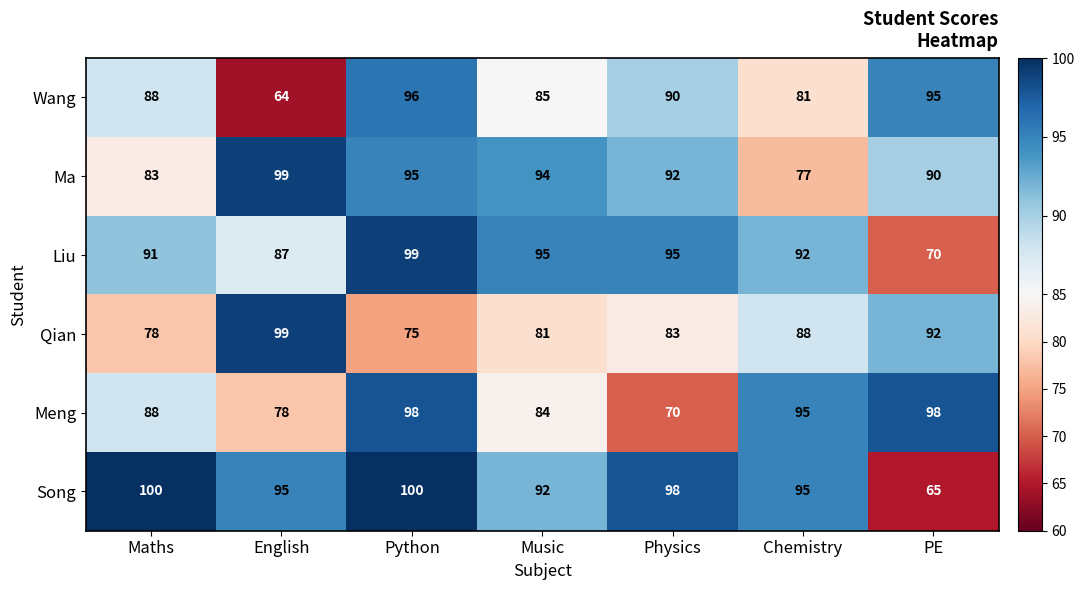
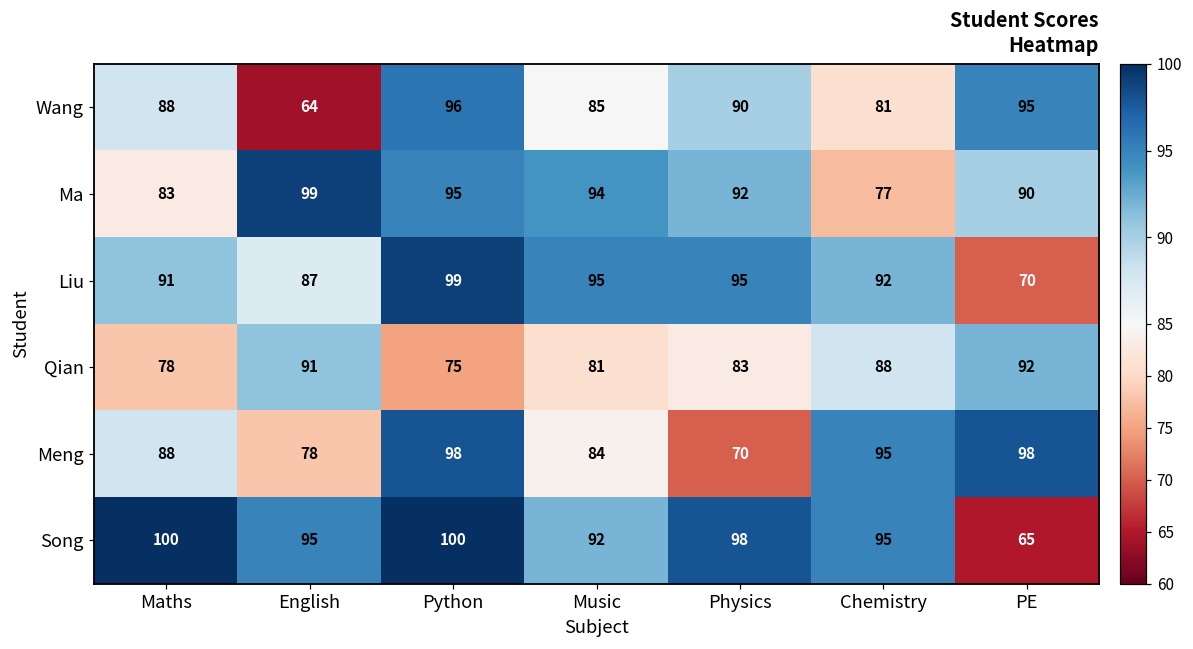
  {
    "Wang": {
      "Maths": 88,
      "English": 64,
      "Python": 96,
      "Music": 85,
      "Physics": 90,
      "Chemistry": 81,
      "PE": 95
    },
    "Ma": {
      "Maths": 83,
      "English": 99,
      "Python": 95,
      "Music": 94,
      "Physics": 92,
      "Chemistry": 77,
      "PE": 90
    },
    "Liu": {
      "Maths": 91,
      "English": 87,
      "Python": 99,
      "Music": 95,
      "Physics": 95,
      "Chemistry": 92,
      "PE": 70
    },
    "Qian": {
      "Maths": 78,
-     "English": 99,
+     "English": 91,
      "Python": 75,
      "Music": 81,
      "Physics": 83,
      "Chemistry": 88,
      "PE": 92
    },
    "Meng": {
      "Maths": 88,
      "English": 78,
      "Python": 98,
      "Music": 84,
      "Physics": 70,
      "Chemistry": 95,
      "PE": 98
    },
    "Song": {
      "Maths": 100,
      "English": 95,
      "Python": 100,
      "Music": 92,
      "Physics": 98,
      "Chemistry": 95,
      "PE": 65
    }
  }
